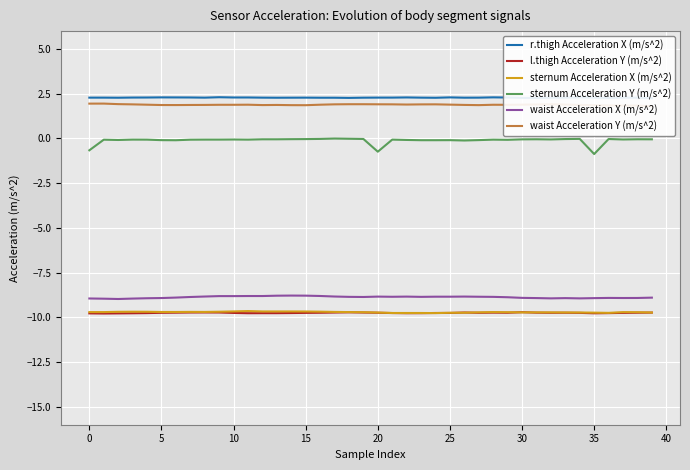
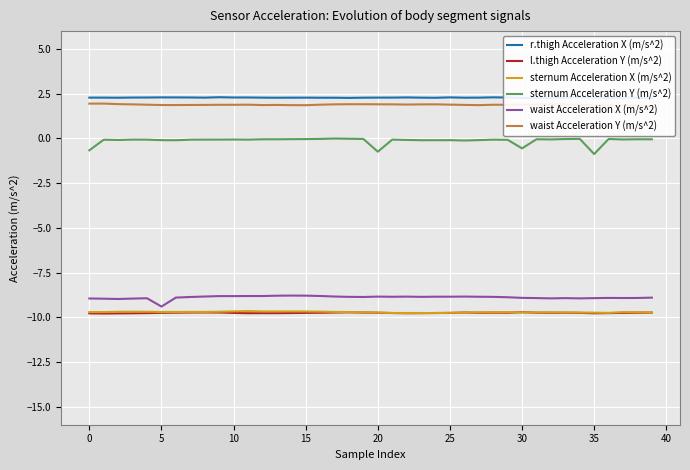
  {
    "sternum Acceleration Y (m/s^2)": {
      "0": -0.7,
      "5": -0.1,
      "10": -0.1,
      "15": 0.0,
      "20": -0.7,
      "25": -0.1,
-     "30": 0.0,
+     "30": -0.6,
      "35": -0.9
    },
    "waist Acceleration X (m/s^2)": {
      "0": -8.9,
-     "5": -8.9,
+     "5": -9.4,
      "10": -8.8,
      "15": -8.8,
      "20": -8.8,
      "25": -8.8,
      "30": -8.9,
      "35": -8.9
    }
  }
